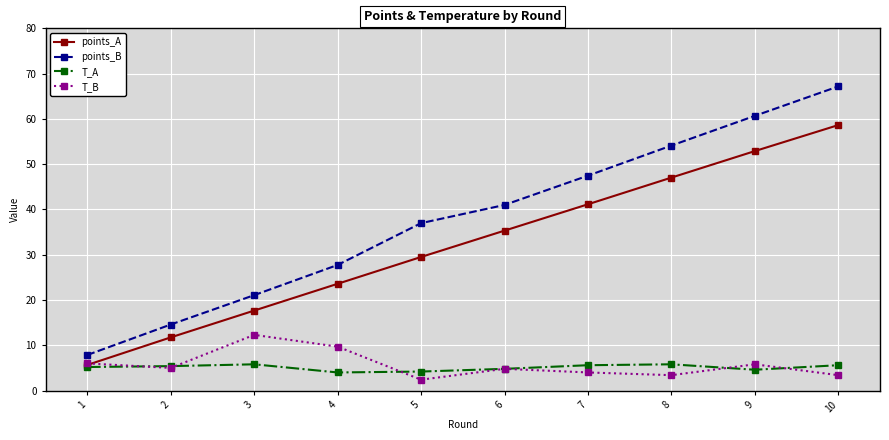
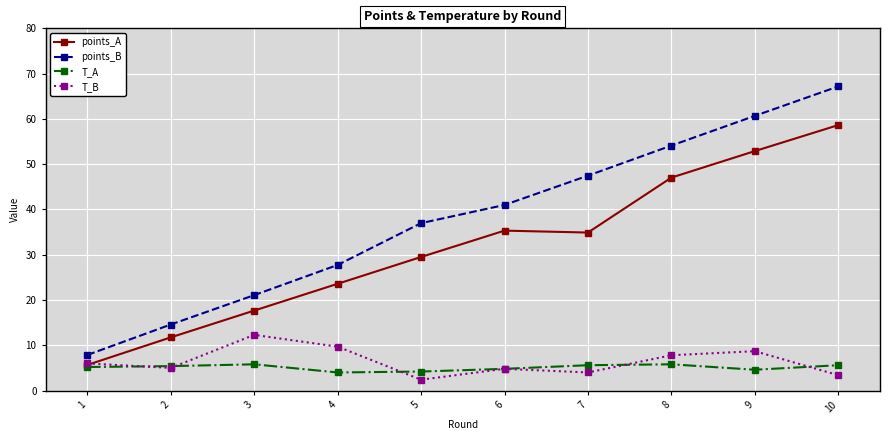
  {
    "points_A": {
      "2": 12,
      "3": 18,
      "4": 24,
      "5": 30,
      "6": 35,
-     "7": 41,
+     "7": 35,
      "8": 47,
      "9": 53,
      "10": 59
    },
    "points_B": {
      "1": 8,
      "2": 15,
      "3": 21,
      "4": 28,
      "5": 37,
      "6": 41,
      "7": 47,
      "8": 54,
      "9": 61,
      "10": 67
    },
    "T_A": {
      "3": 6,
      "4": 4,
      "5": 4,
      "7": 6,
      "8": 6,
      "9": 5,
      "10": 6
    },
    "T_B": {
      "3": 12,
      "4": 10,
      "5": 2,
      "7": 4,
-     "8": 3,
-     "9": 6,
+     "8": 8,
+     "9": 9,
      "10": 3
    }
  }
